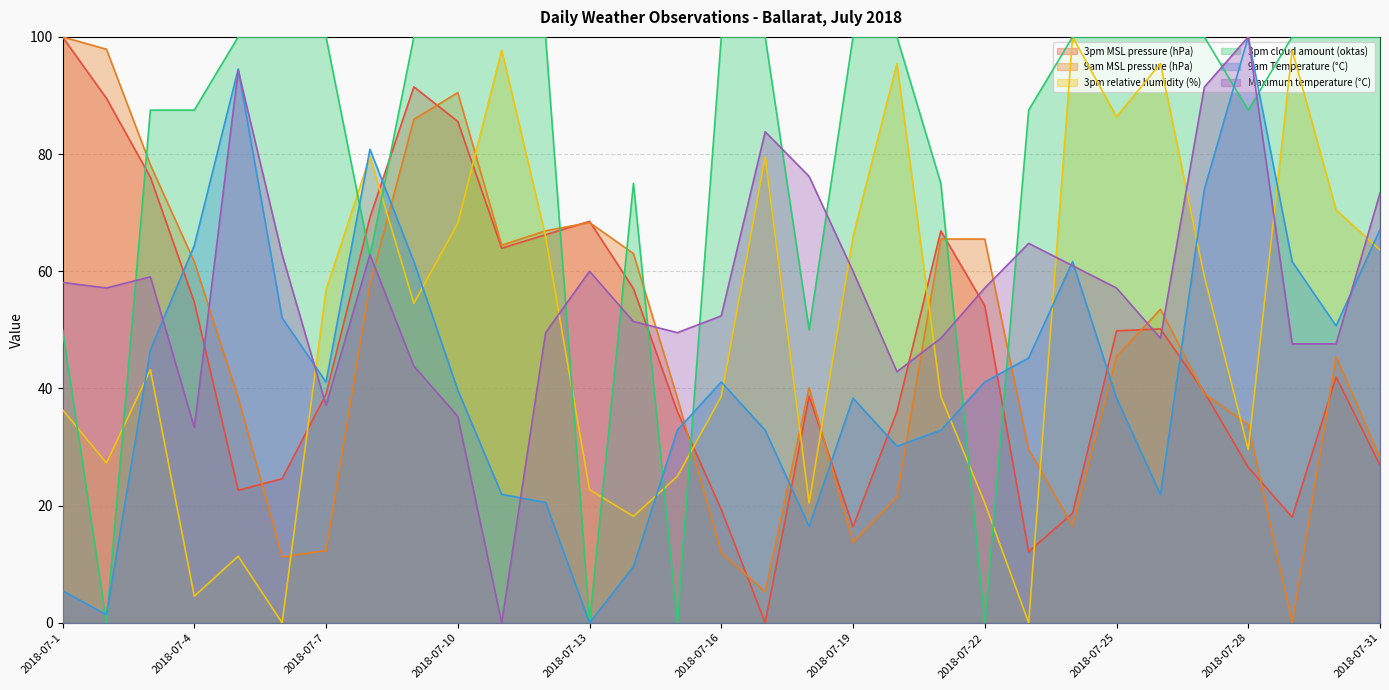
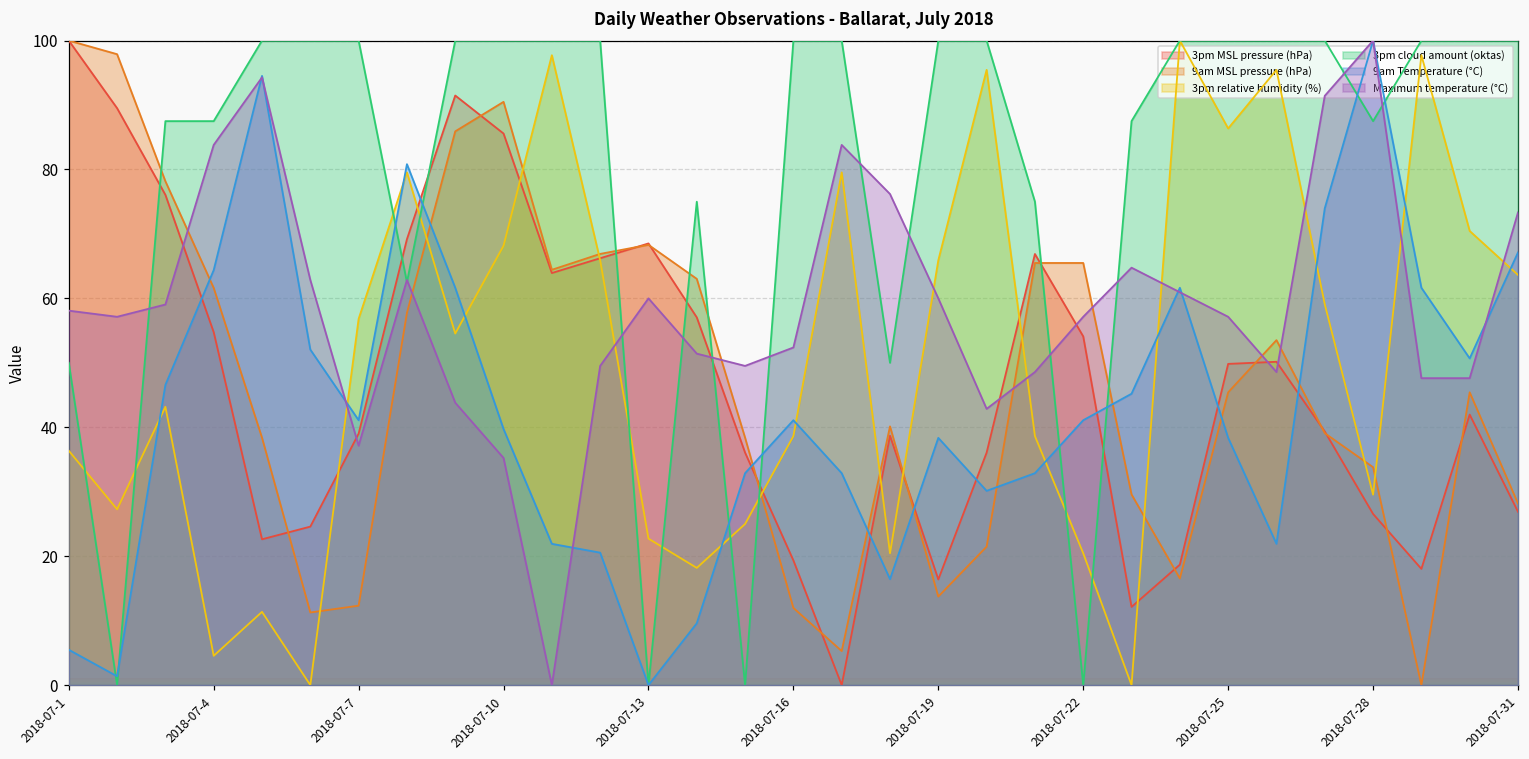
  {
    "3pm cloud amount (oktas)": {
      "2018-07-1": 50,
      "2018-07-4": 88,
      "2018-07-7": 100,
      "2018-07-10": 100,
      "2018-07-16": 100,
      "2018-07-19": 100,
      "2018-07-22": 0,
      "2018-07-25": 100,
      "2018-07-28": 88,
      "2018-07-31": 100
    },
    "9am Temperature (°C)": {
      "2018-07-1": 5,
      "2018-07-4": 64,
      "2018-07-7": 41,
      "2018-07-10": 40,
      "2018-07-16": 41,
      "2018-07-19": 38,
      "2018-07-22": 41,
      "2018-07-25": 38,
      "2018-07-31": 67
    },
    "Maximum temperature (°C)": {
      "2018-07-1": 58,
-     "2018-07-4": 33,
+     "2018-07-4": 84,
      "2018-07-7": 37,
      "2018-07-10": 35,
      "2018-07-13": 60,
      "2018-07-16": 52,
      "2018-07-19": 60,
      "2018-07-22": 57,
      "2018-07-25": 57,
      "2018-07-31": 73
    }
  }
